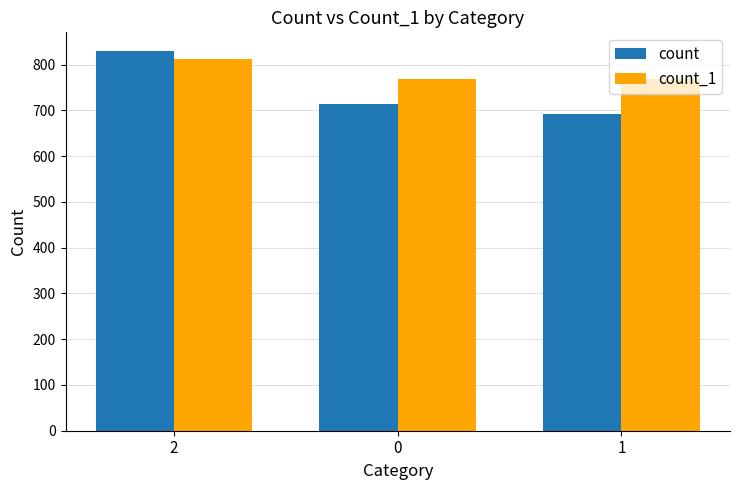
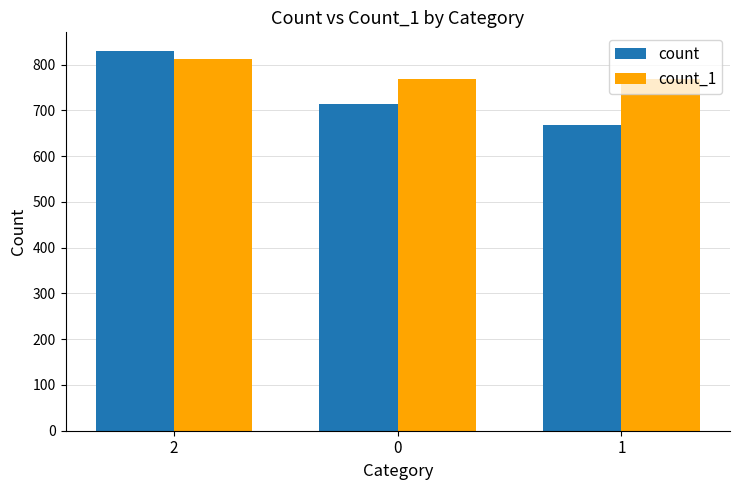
  {
    "count": {
      "2": 830,
      "0": 710,
-     "1": 690
+     "1": 670
    },
    "count_1": {
      "2": 810,
      "0": 770
    }
  }
